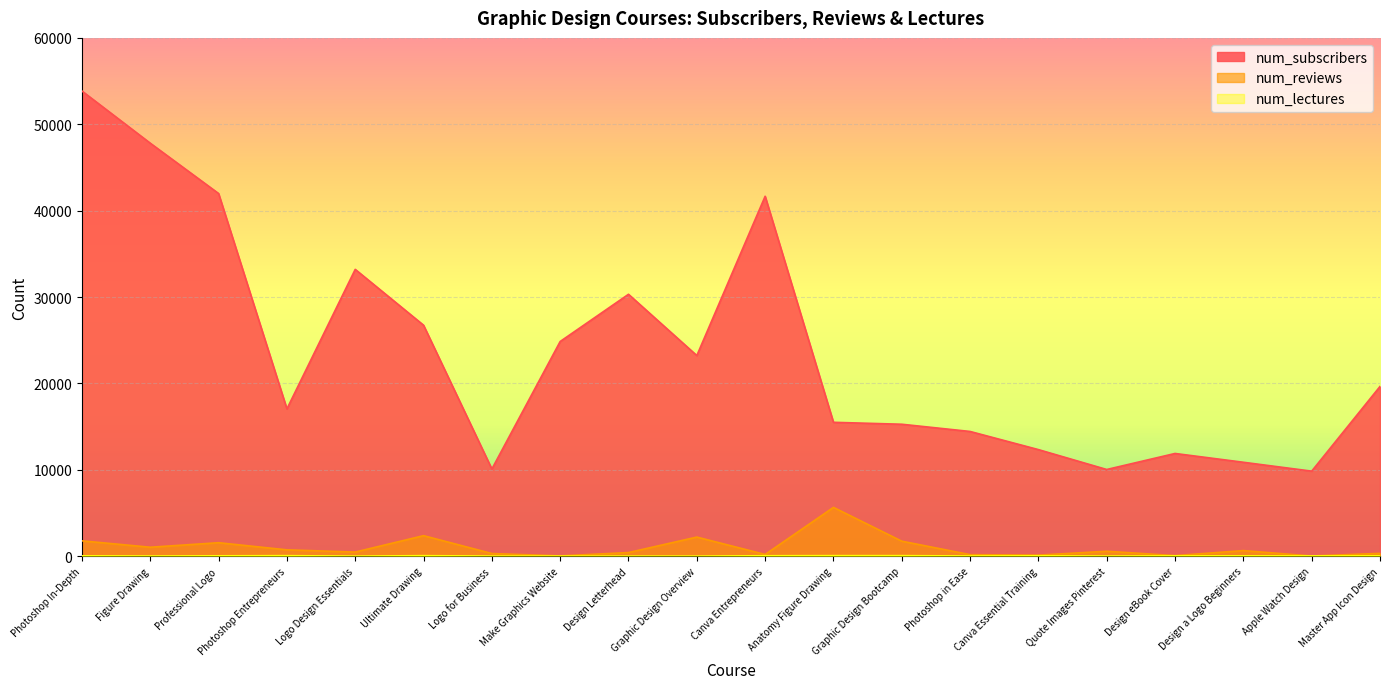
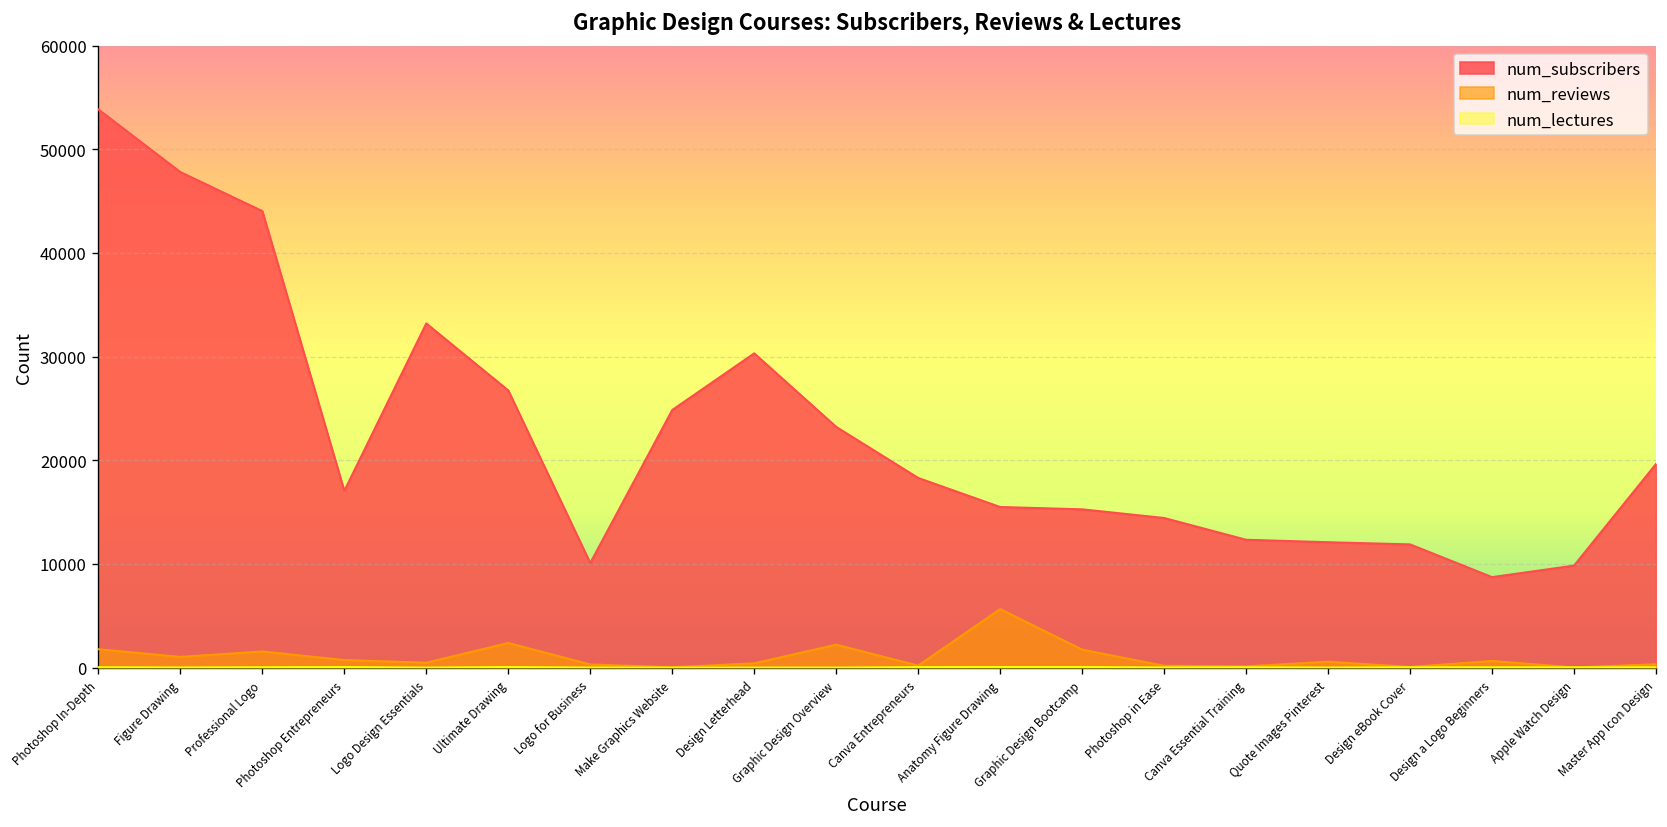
  {
    "num_subscribers": {
      "Photoshop In-Depth": 54000,
      "Figure Drawing": 48000,
-     "Professional Logo": 42000,
+     "Professional Logo": 44000,
      "Photoshop Entrepreneurs": 17000,
      "Logo Design Essentials": 33000,
      "Ultimate Drawing": 27000,
      "Logo for Business": 10000,
      "Make Graphics Website": 25000,
      "Design Letterhead": 30000,
      "Graphic Design Overview": 23000,
-     "Canva Entrepreneurs": 42000,
+     "Canva Entrepreneurs": 18000,
      "Anatomy Figure Drawing": 16000,
      "Graphic Design Bootcamp": 15000,
      "Photoshop in Ease": 14000,
      "Canva Essential Training": 12000,
-     "Quote Images Pinterest": 10000,
+     "Quote Images Pinterest": 12000,
      "Design eBook Cover": 12000,
-     "Design a Logo Beginners": 11000,
+     "Design a Logo Beginners": 9000,
      "Apple Watch Design": 10000,
      "Master App Icon Design": 20000
    },
    "num_reviews": {
      "Photoshop In-Depth": 2000,
      "Figure Drawing": 1000,
      "Professional Logo": 2000,
      "Photoshop Entrepreneurs": 1000,
      "Logo Design Essentials": 0,
      "Ultimate Drawing": 2000,
      "Logo for Business": 0,
      "Design Letterhead": 0,
      "Graphic Design Overview": 2000,
      "Anatomy Figure Drawing": 6000,
      "Graphic Design Bootcamp": 2000,
      "Quote Images Pinterest": 1000,
      "Design a Logo Beginners": 1000
    },
    "num_lectures": {
      "Photoshop In-Depth": 0,
      "Figure Drawing": 0,
      "Professional Logo": 0,
      "Photoshop Entrepreneurs": 0,
      "Logo Design Essentials": 0,
      "Ultimate Drawing": 0,
      "Logo for Business": 0,
      "Design Letterhead": 0,
      "Graphic Design Overview": 0,
      "Anatomy Figure Drawing": 0,
      "Graphic Design Bootcamp": 0,
      "Quote Images Pinterest": 0,
      "Design a Logo Beginners": 0
    }
  }
